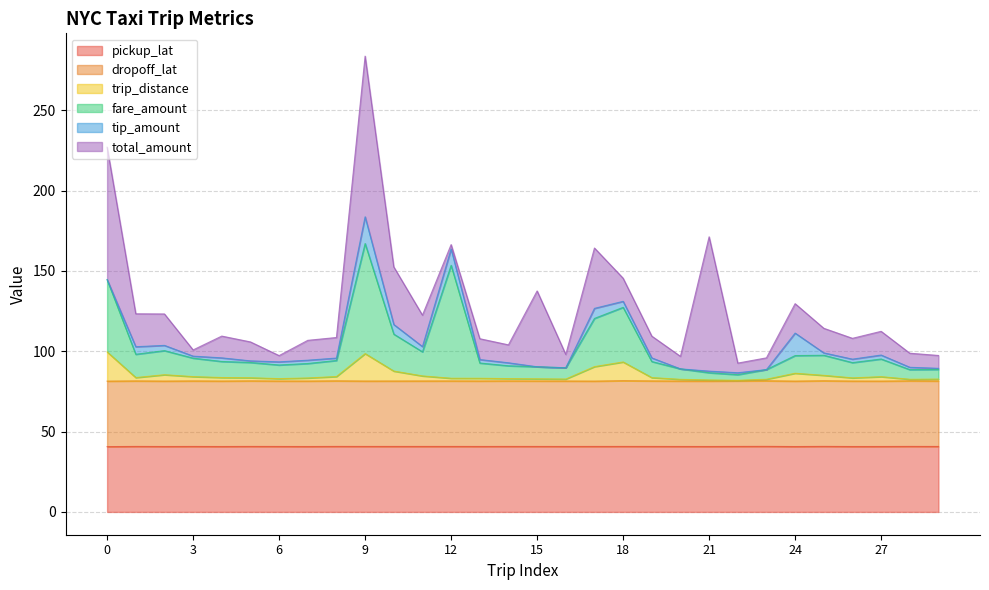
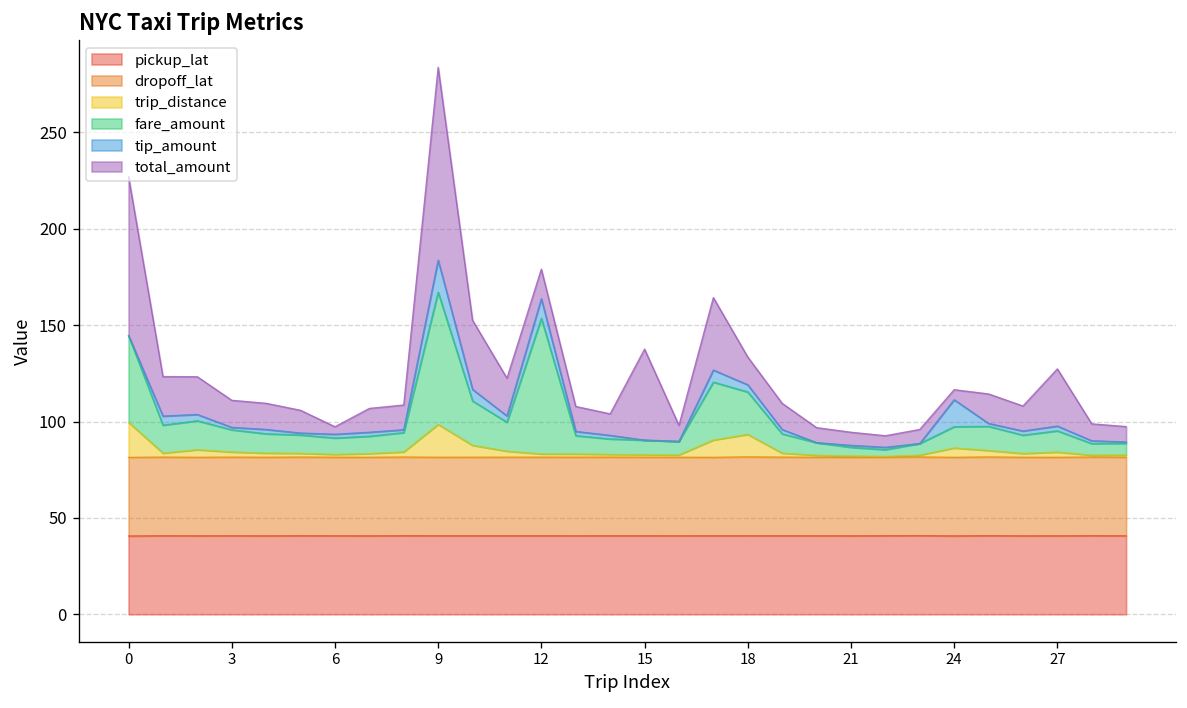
  {
    "fare_amount": {
      "6": 9,
      "9": 69,
      "12": 70,
-     "18": 34,
+     "18": 22,
      "24": 11,
      "27": 11
    },
    "tip_amount": {
      "6": 2,
      "9": 17,
      "12": 10,
      "18": 4,
      "24": 14,
      "27": 2
    },
    "total_amount": {
-     "3": 4,
+     "3": 14,
      "6": 4,
      "9": 100,
-     "12": 3,
+     "12": 15,
      "15": 47,
      "18": 14,
-     "21": 84,
-     "24": 18,
-     "27": 15
+     "21": 7,
+     "24": 5,
+     "27": 30
    }
  }
